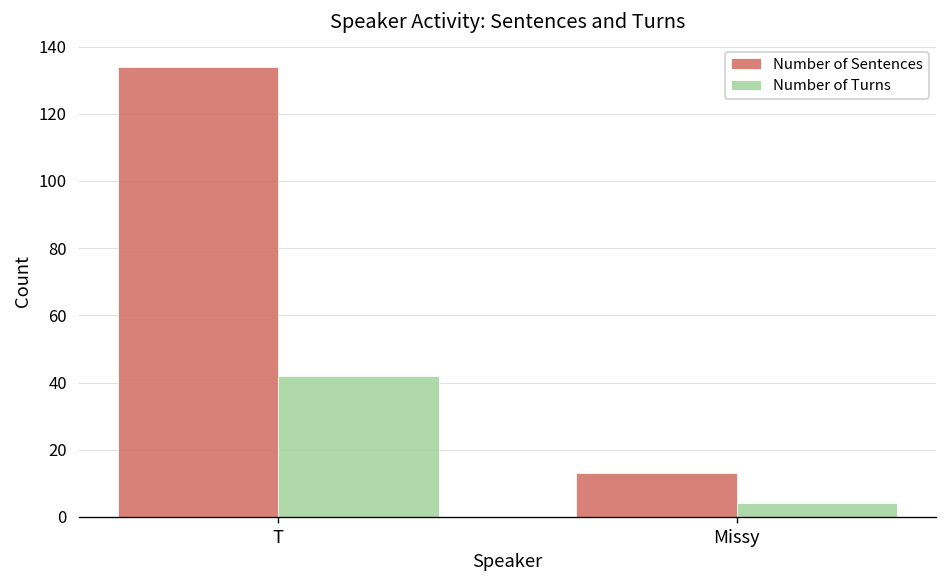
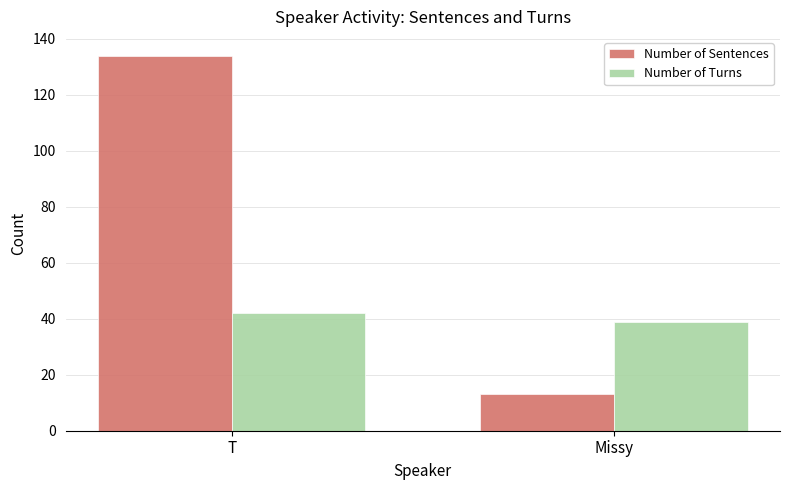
  {
    "Number of Sentences": {
      "T": 134,
      "Missy": 13
    },
    "Number of Turns": {
      "T": 42,
-     "Missy": 4
+     "Missy": 39
    }
  }
